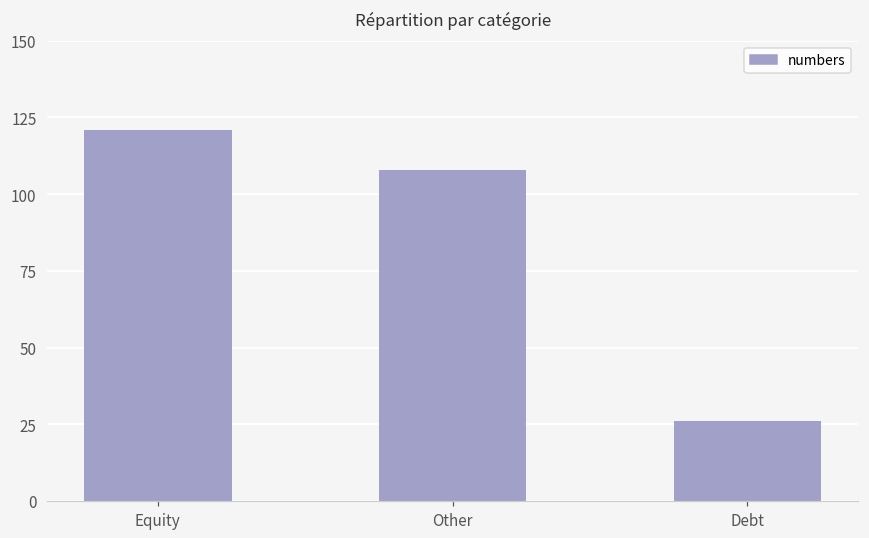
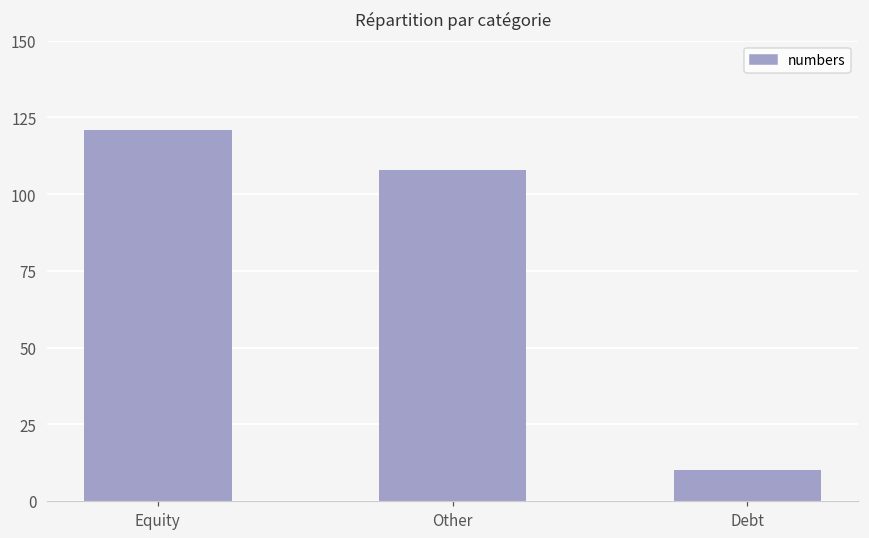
  {
    "Equity": 121,
    "Other": 108,
-   "Debt": 26
+   "Debt": 10
  }
